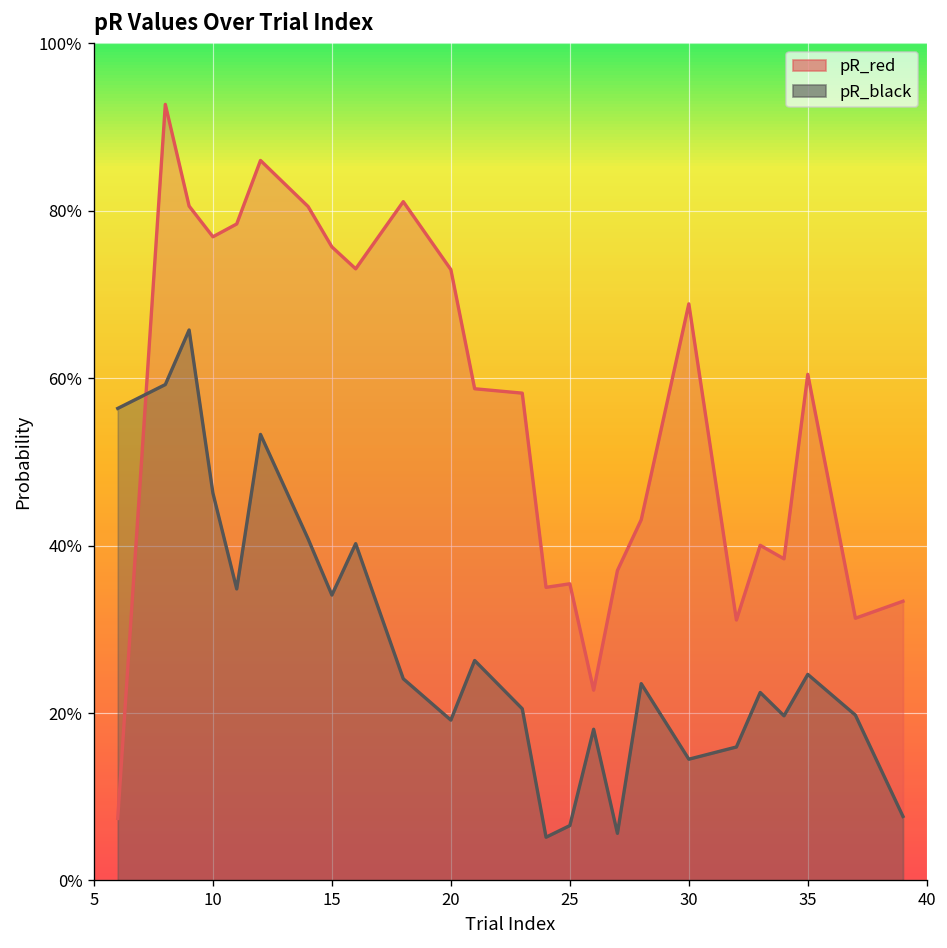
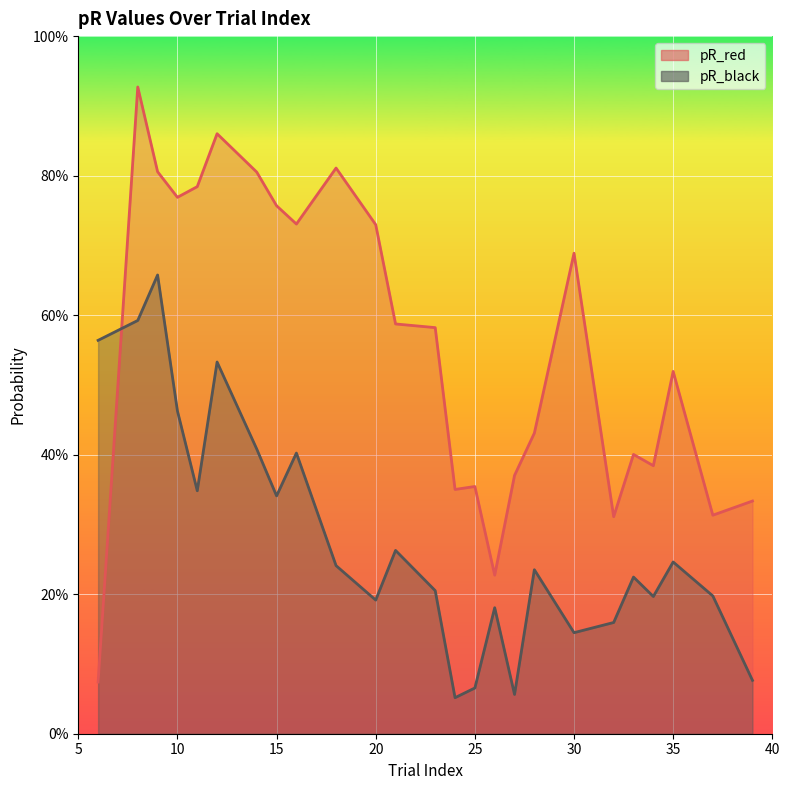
  {
    "pR_red": {
      "10": "77%",
      "15": "76%",
      "20": "73%",
      "25": "35%",
      "30": "69%",
-     "35": "60%"
+     "35": "52%"
    },
    "pR_black": {
      "10": "46%",
      "15": "34%",
      "20": "19%",
      "25": "7%",
      "30": "14%",
      "35": "25%"
    }
  }
